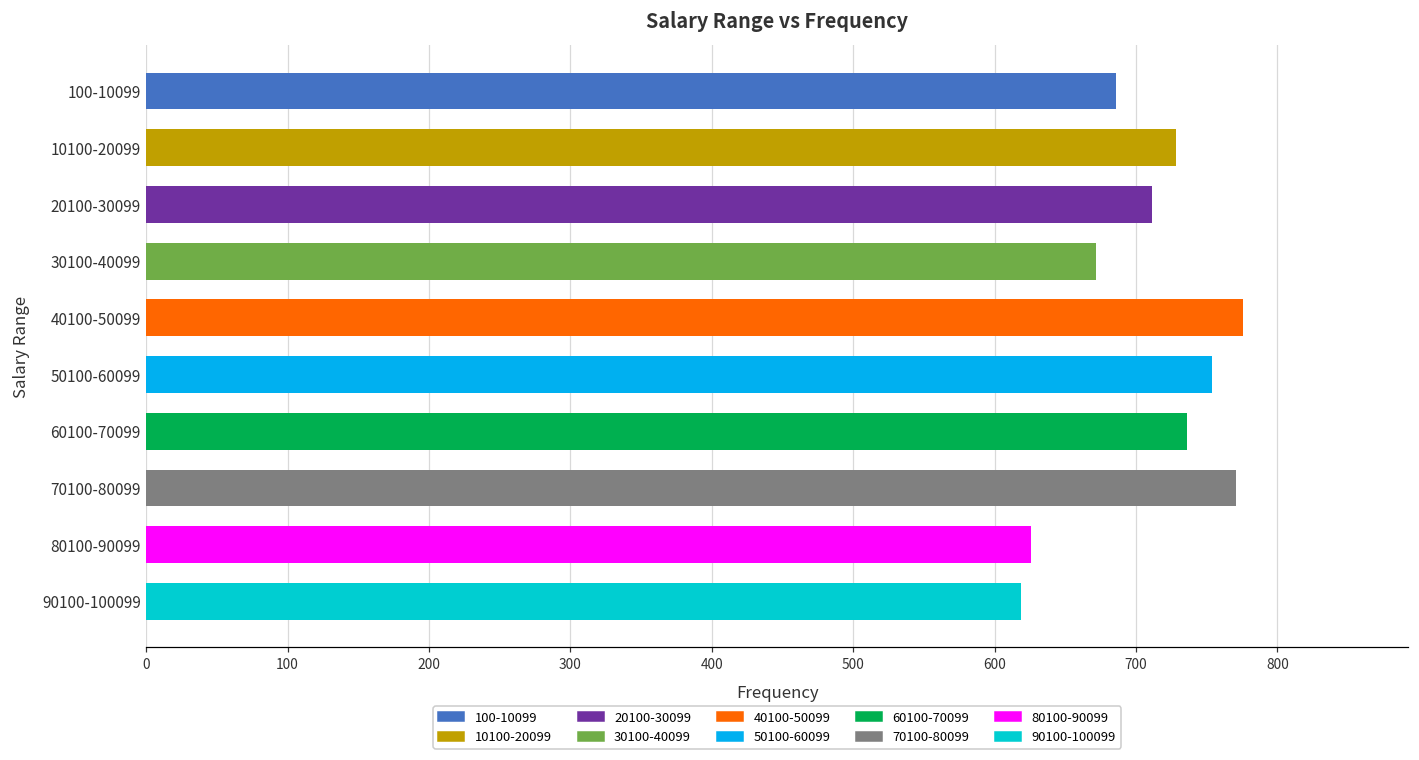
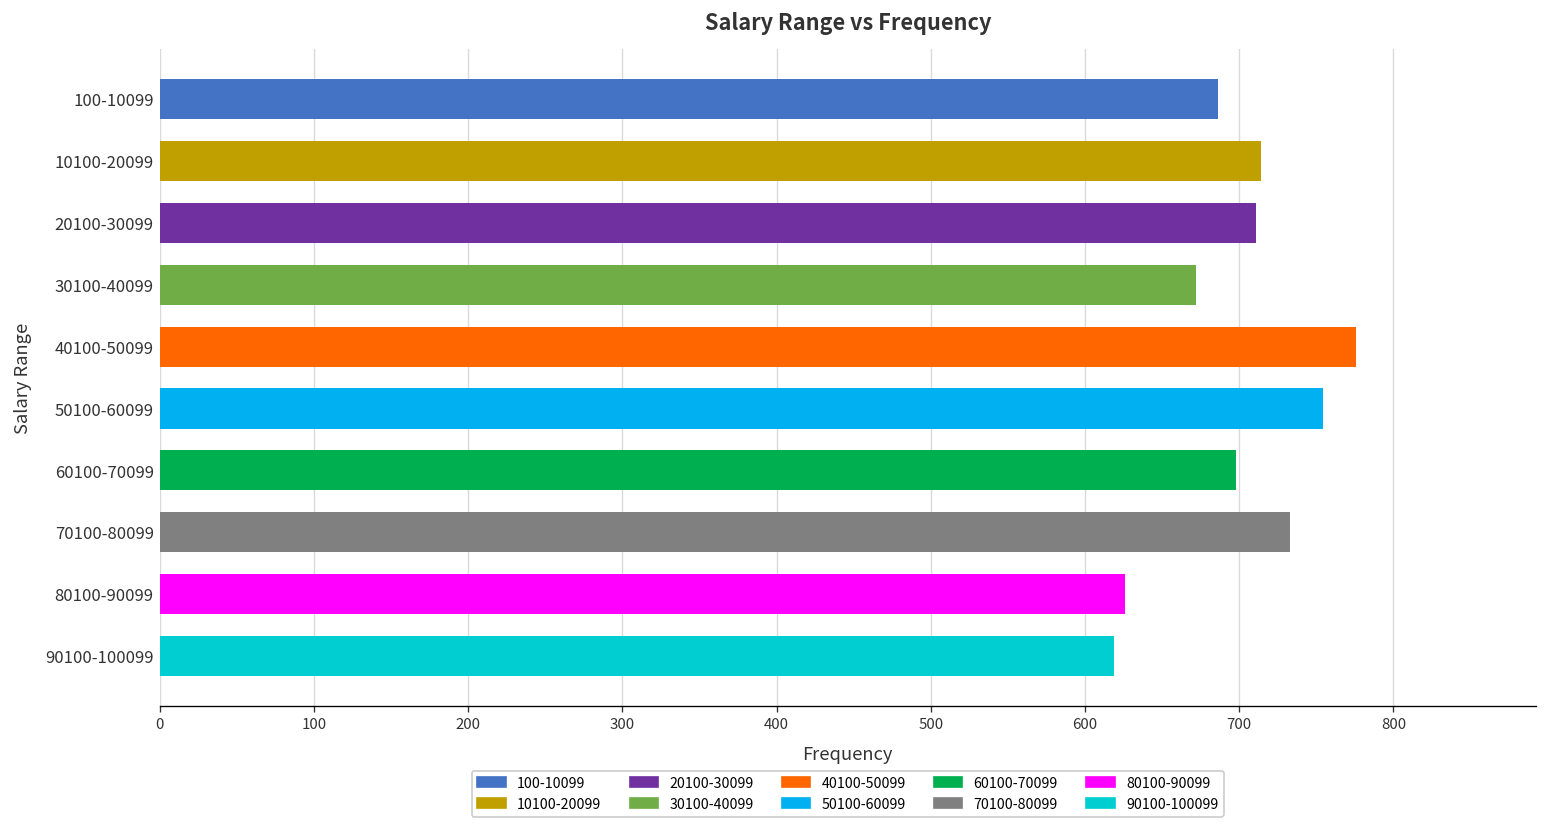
  {
    "100-10099": 686,
-   "10100-20099": 728,
+   "10100-20099": 714,
    "20100-30099": 711,
    "30100-40099": 672,
    "40100-50099": 776,
    "50100-60099": 754,
-   "60100-70099": 736,
-   "70100-80099": 771,
+   "60100-70099": 698,
+   "70100-80099": 733,
    "80100-90099": 626,
    "90100-100099": 619
  }
